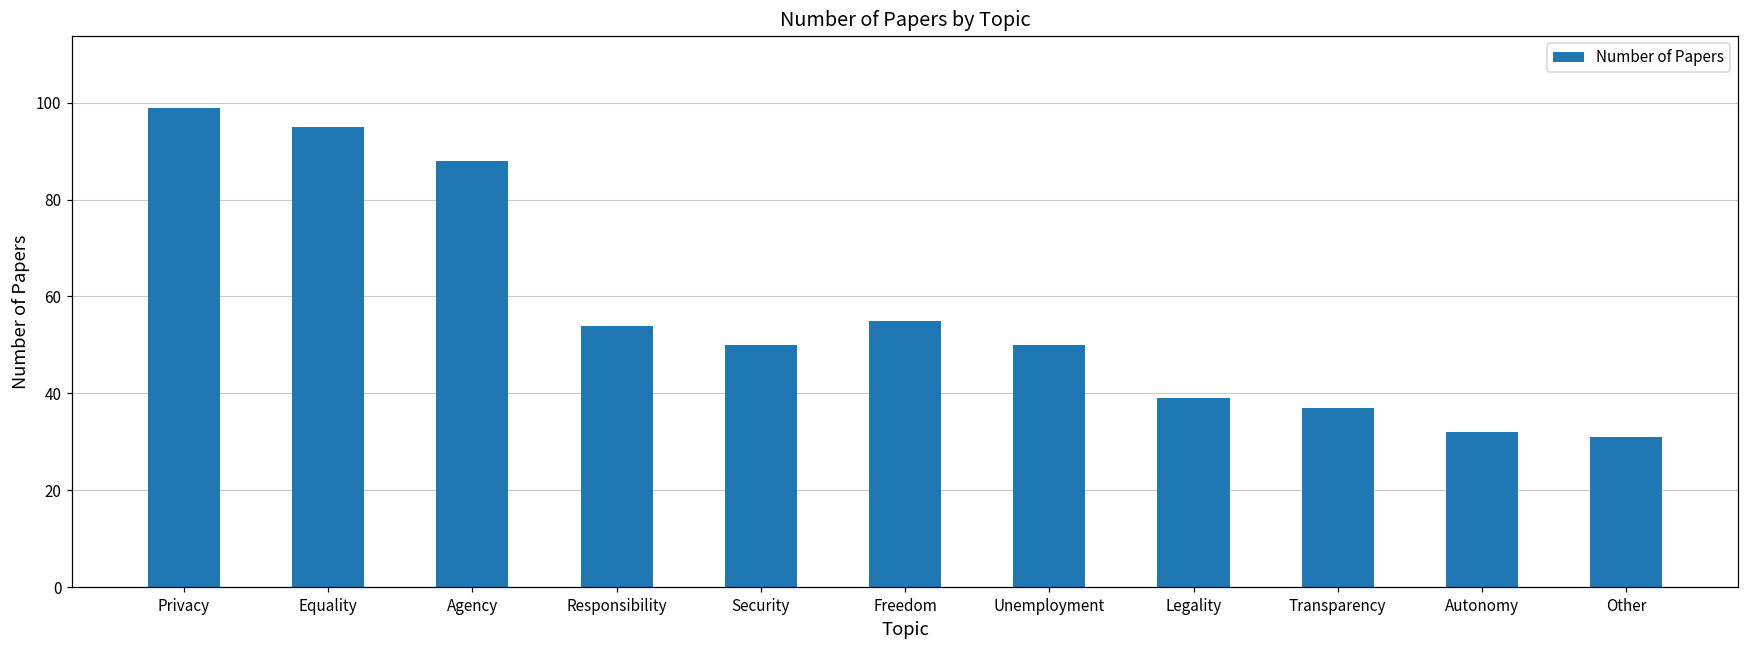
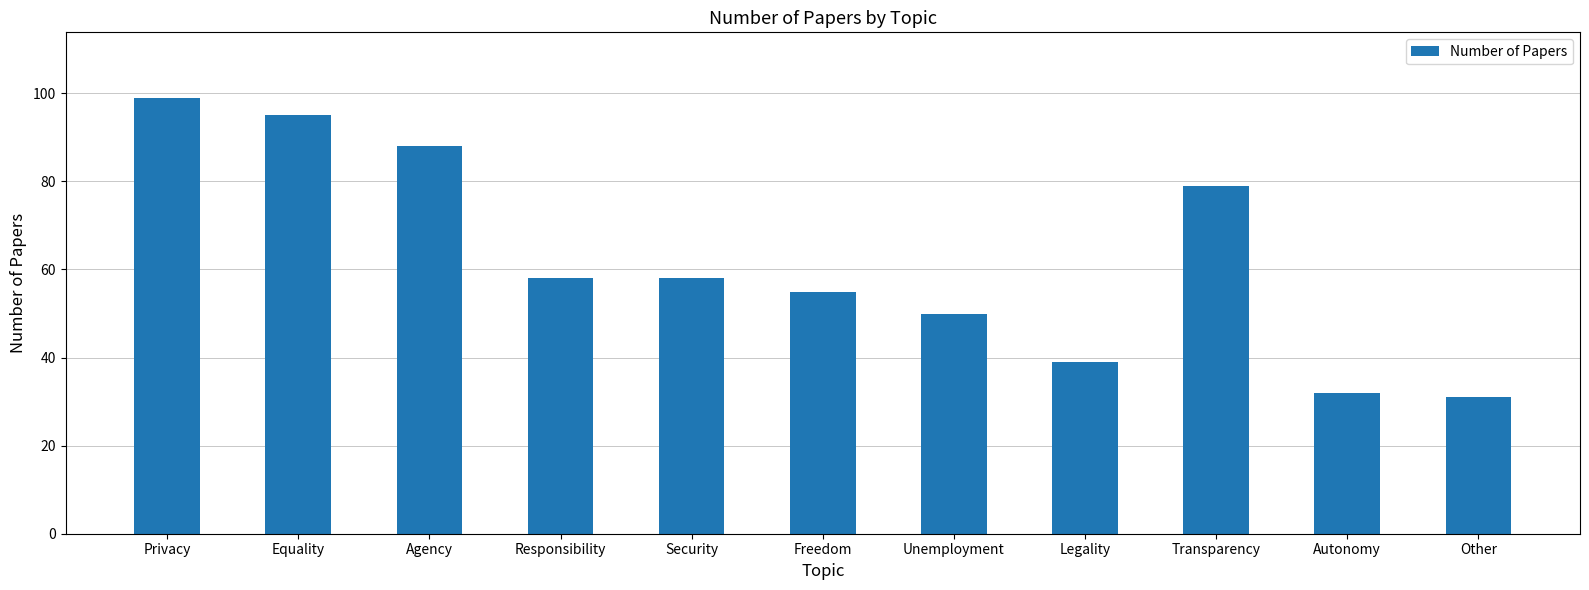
  {
    "Privacy": 99,
    "Equality": 95,
    "Agency": 88,
-   "Responsibility": 54,
-   "Security": 50,
+   "Responsibility": 58,
+   "Security": 58,
    "Freedom": 55,
    "Unemployment": 50,
    "Legality": 39,
-   "Transparency": 37,
+   "Transparency": 79,
    "Autonomy": 32,
    "Other": 31
  }
